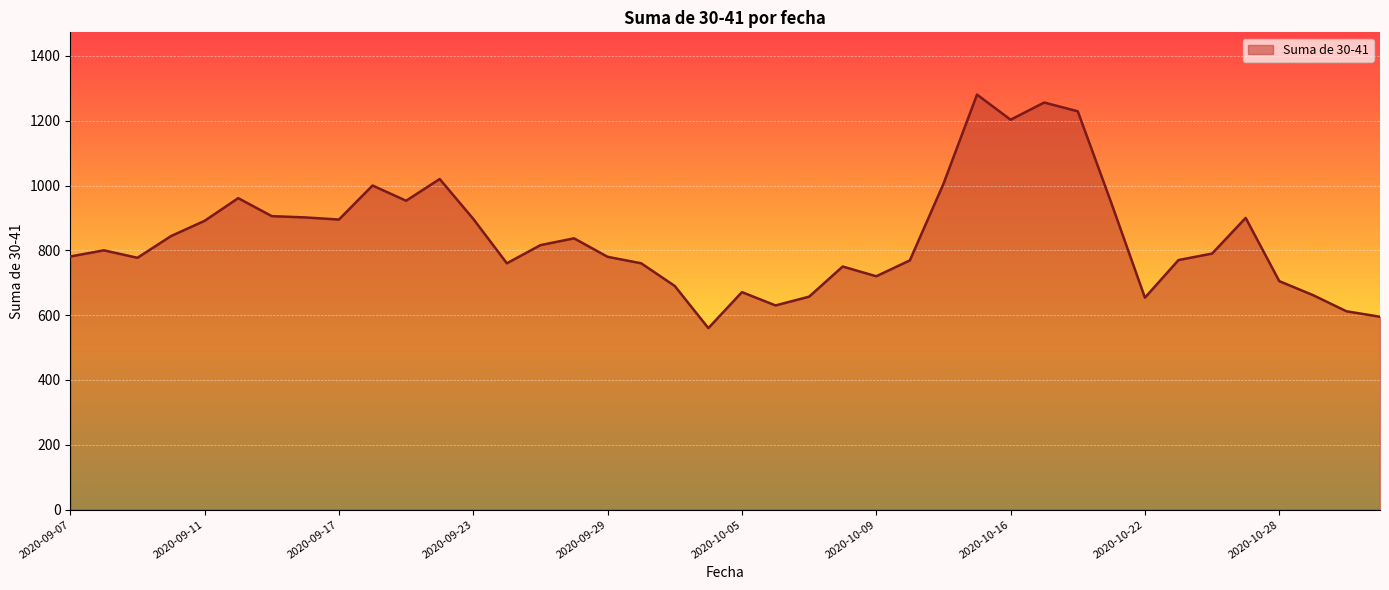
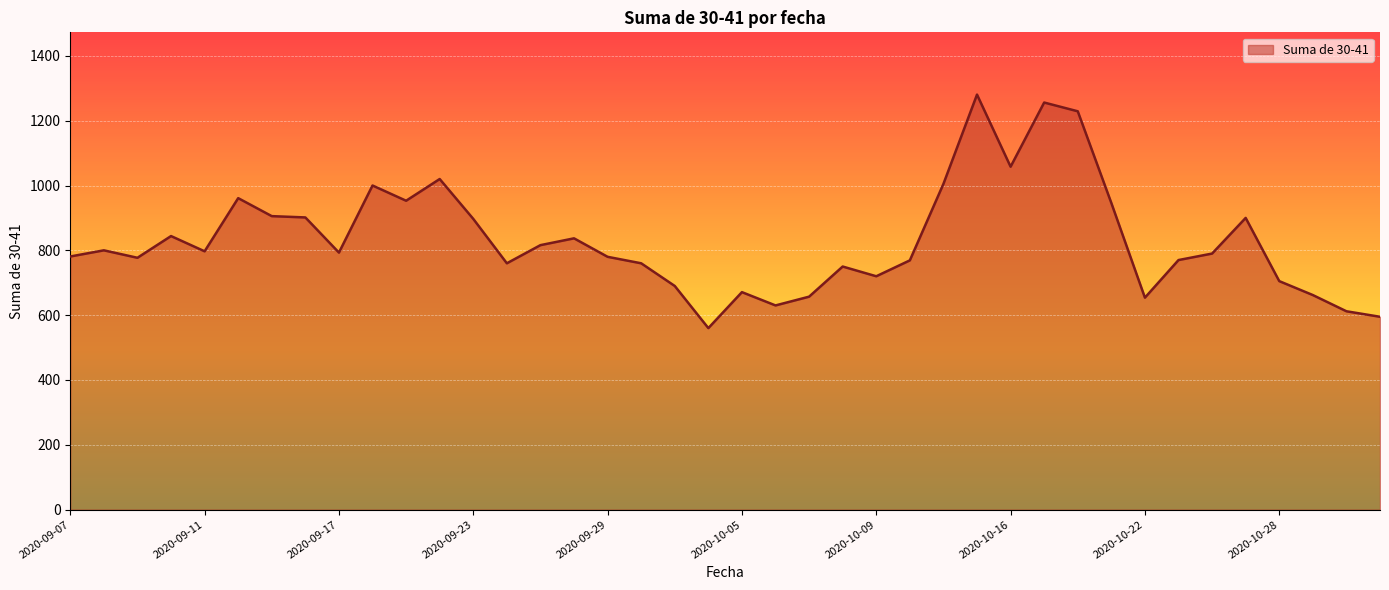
  {
    "2020-09-07": 780,
-   "2020-09-11": 890,
-   "2020-09-17": 900,
+   "2020-09-11": 800,
+   "2020-09-17": 790,
    "2020-09-23": 900,
    "2020-09-29": 780,
    "2020-10-05": 670,
    "2020-10-09": 720,
-   "2020-10-16": 1200,
+   "2020-10-16": 1060,
    "2020-10-22": 650,
    "2020-10-28": 710
  }
